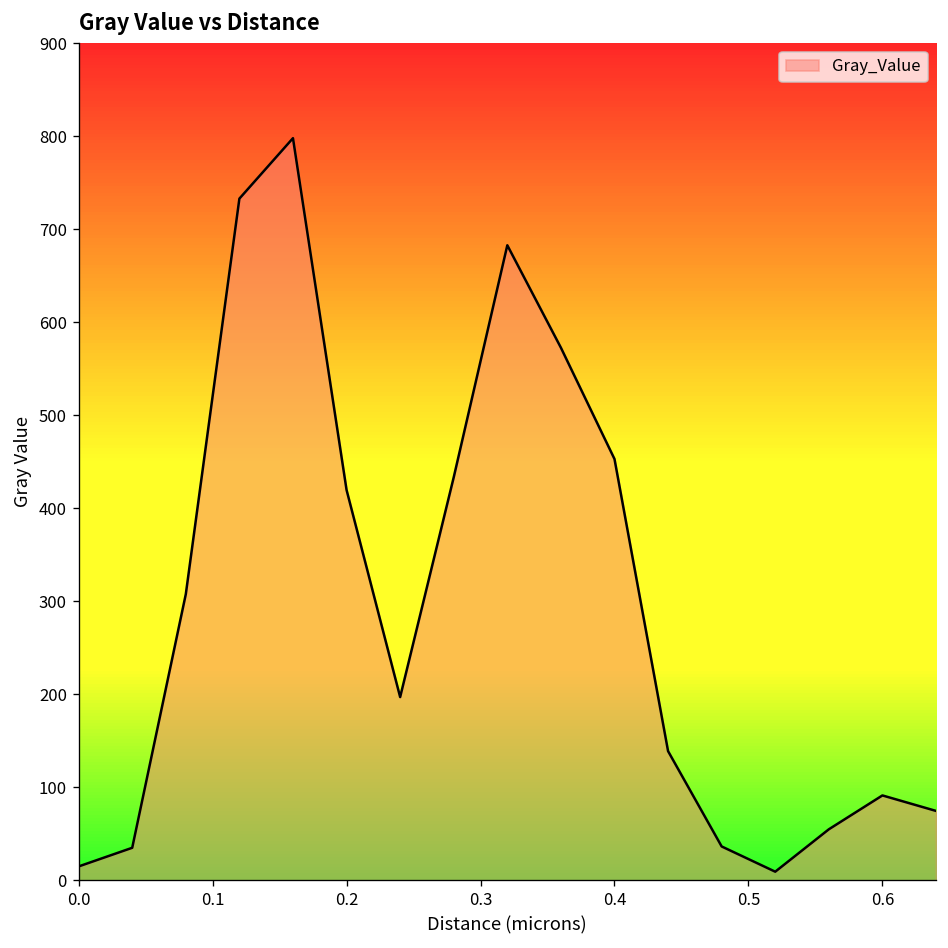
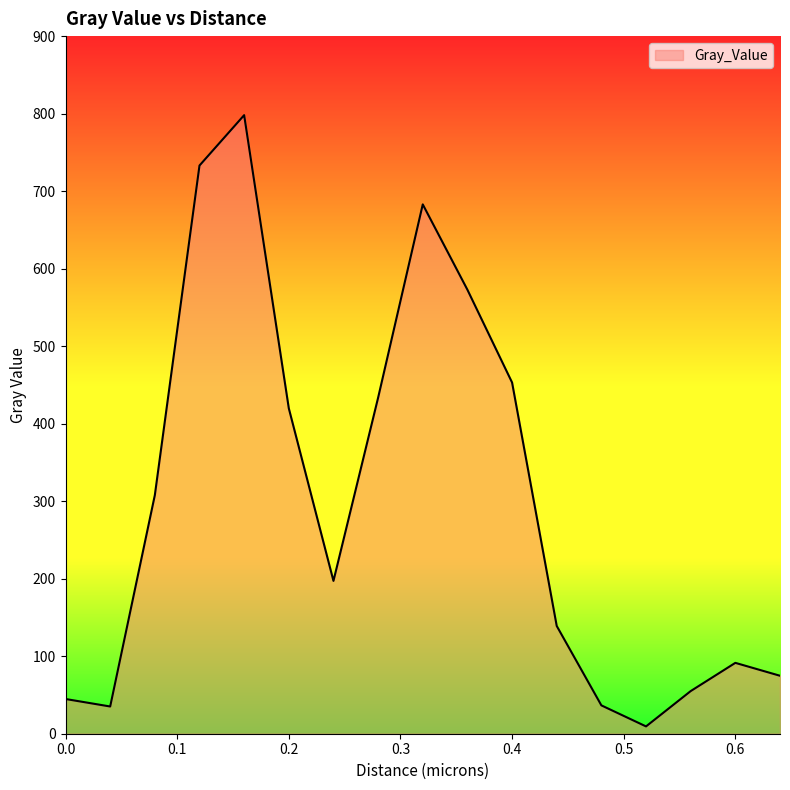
  {
-   "0.0": 20,
+   "0.0": 40,
    "0.2": 420,
    "0.4": 450,
    "0.6": 90
  }
